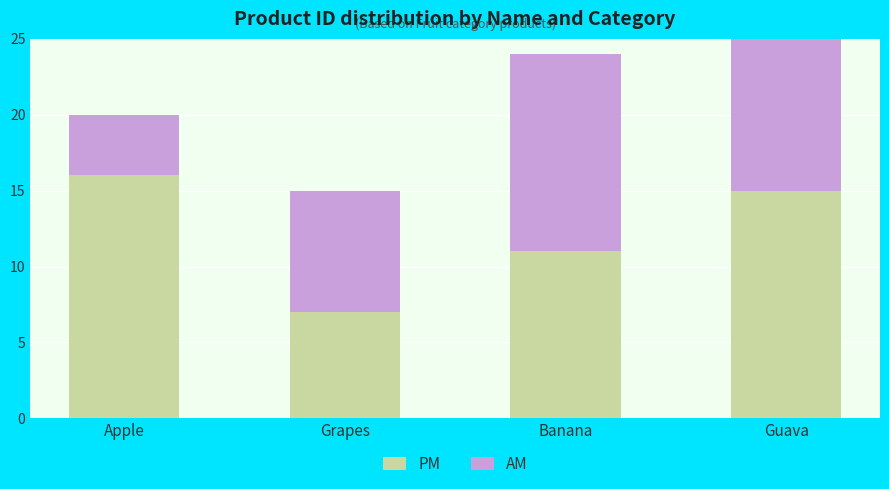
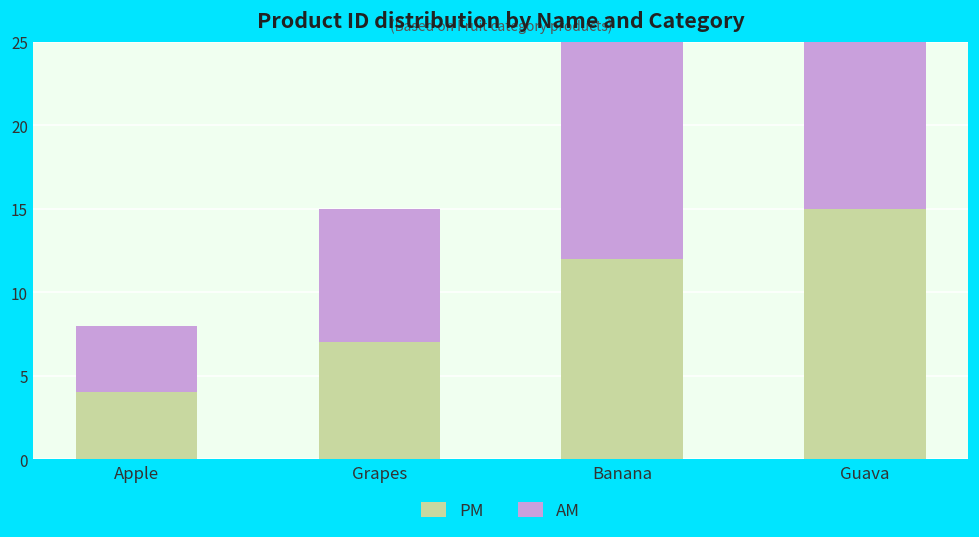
  {
    "PM": {
-     "Apple": 16,
+     "Apple": 4,
      "Grapes": 7,
-     "Banana": 11,
+     "Banana": 12,
      "Guava": 15
    },
    "AM": {
      "Apple": 4,
      "Grapes": 8,
      "Banana": 13
    }
  }
